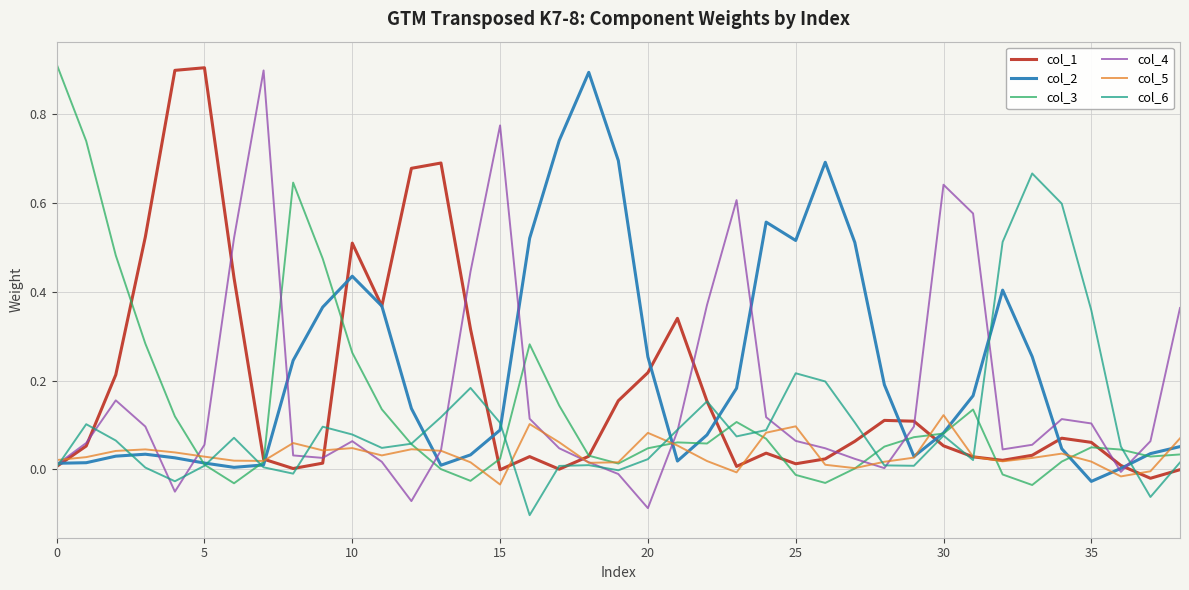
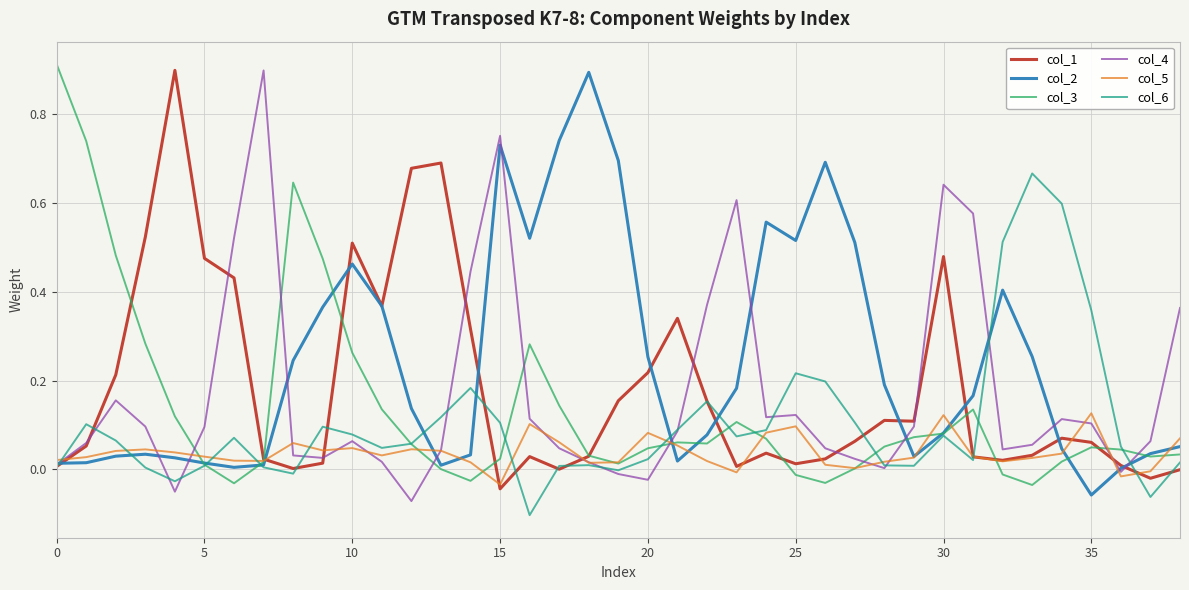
  {
    "col_1": {
-     "5": 0.91,
+     "5": 0.48,
      "10": 0.51,
-     "15": 0.00,
+     "15": -0.04,
      "20": 0.22,
      "25": 0.01,
-     "30": 0.05,
+     "30": 0.48,
      "35": 0.06
    },
    "col_2": {
-     "10": 0.44,
-     "15": 0.09,
+     "10": 0.46,
+     "15": 0.73,
      "20": 0.25,
      "25": 0.52,
-     "35": -0.03
+     "35": -0.06
    },
    "col_4": {
-     "5": 0.06,
+     "5": 0.10,
      "10": 0.06,
-     "15": 0.78,
-     "20": -0.09,
-     "25": 0.06,
+     "15": 0.75,
+     "20": -0.02,
+     "25": 0.12,
      "30": 0.64,
      "35": 0.10
    },
    "col_5": {
      "0": 0.02,
      "5": 0.03,
      "10": 0.05,
      "15": -0.03,
      "20": 0.08,
      "25": 0.10,
      "30": 0.12,
-     "35": 0.02
+     "35": 0.13
    }
  }
